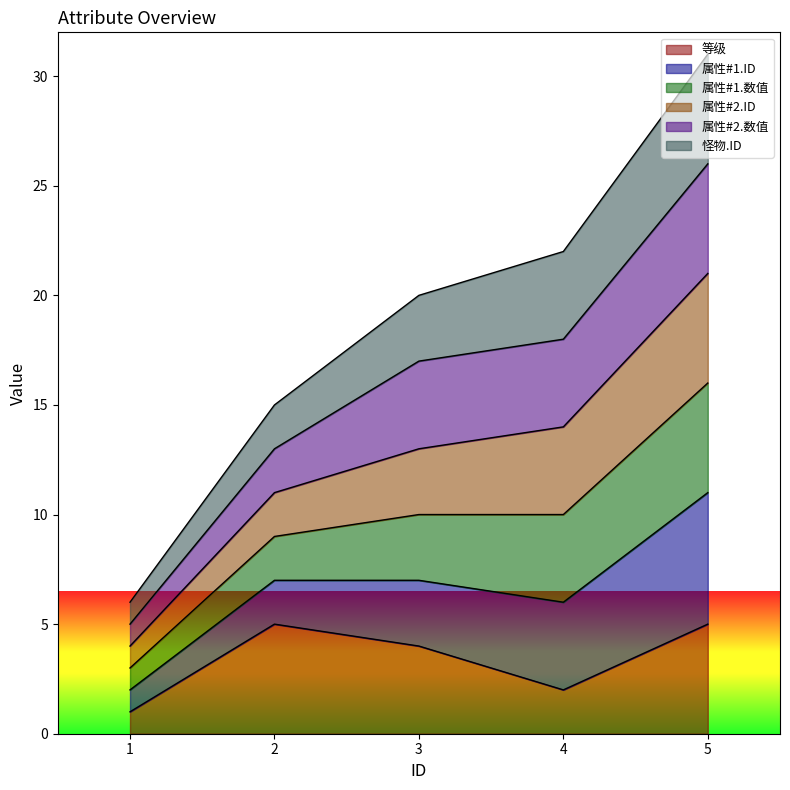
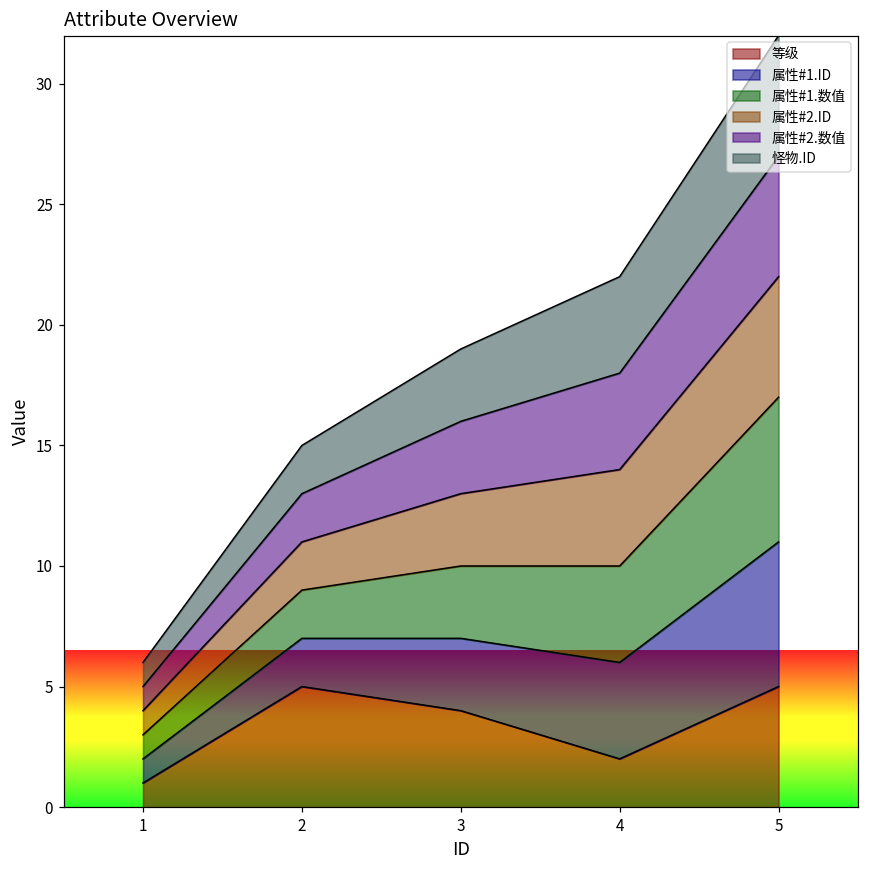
  {
    "属性#1.ID": {
      "1": 1,
      "2": 2,
      "3": 3,
      "4": 4,
      "5": 6
    },
    "属性#1.数值": {
      "1": 1,
      "2": 2,
      "3": 3,
      "4": 4,
-     "5": 5
+     "5": 6
    },
    "属性#2.数值": {
      "1": 1,
      "2": 2,
-     "3": 4,
+     "3": 3,
      "4": 4
    },
    "怪物.ID": {
      "1": 1,
      "2": 2,
      "3": 3,
      "4": 4
    }
  }
